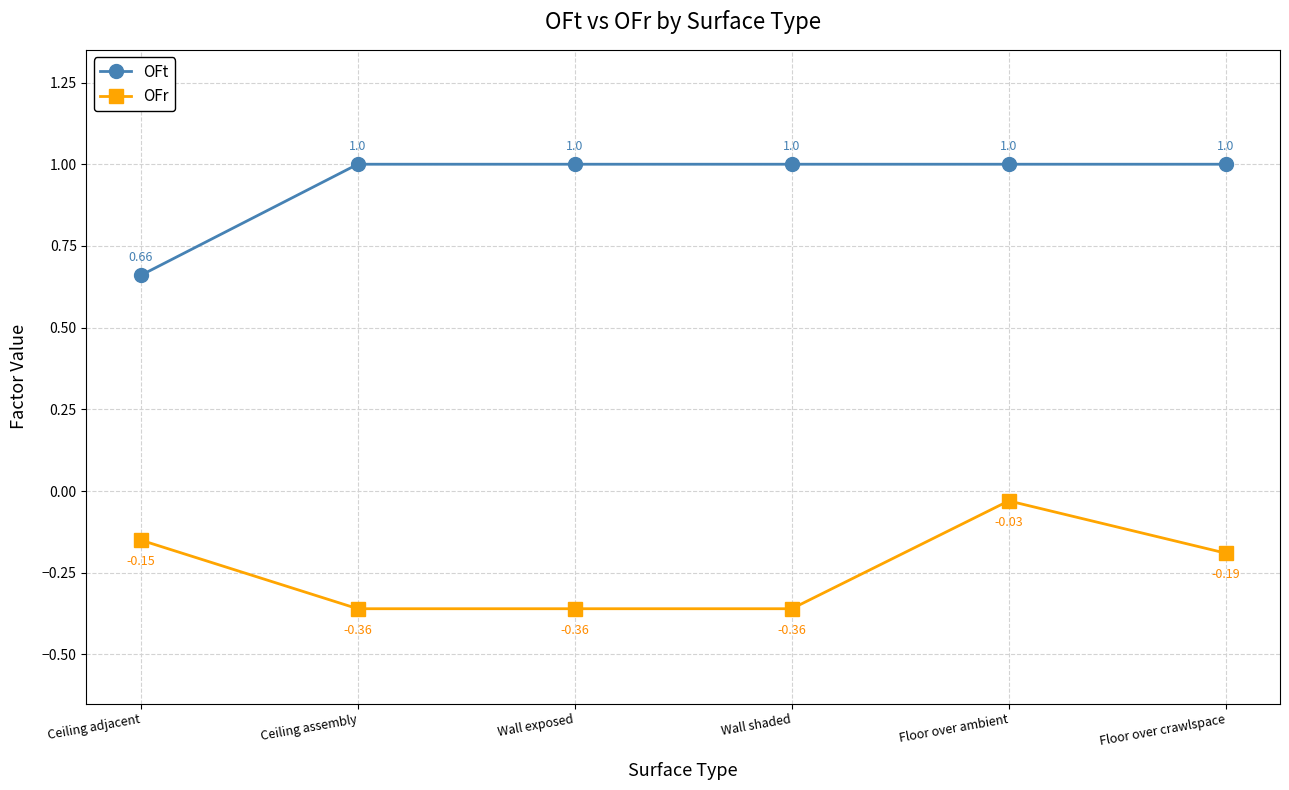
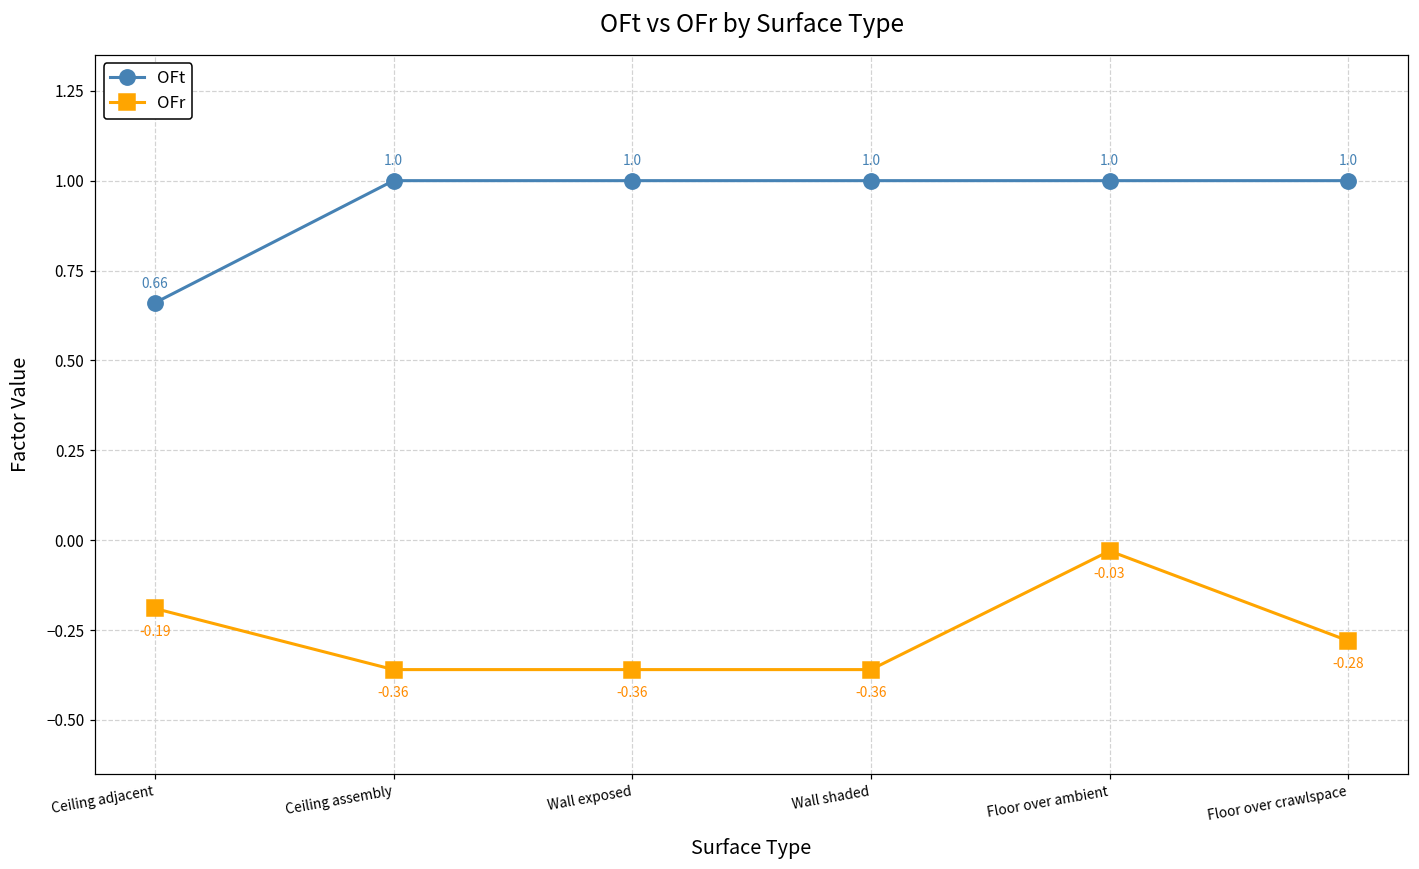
  {
    "OFt": {
      "Ceiling adjacent": 0.66,
      "Ceiling assembly": 1.0,
      "Wall exposed": 1.0,
      "Wall shaded": 1.0,
      "Floor over ambient": 1.0,
      "Floor over crawlspace": 1.0
    },
    "OFr": {
-     "Ceiling adjacent": -0.15,
+     "Ceiling adjacent": -0.19,
      "Ceiling assembly": -0.36,
      "Wall exposed": -0.36,
      "Wall shaded": -0.36,
      "Floor over ambient": -0.03,
-     "Floor over crawlspace": -0.19
+     "Floor over crawlspace": -0.28
    }
  }
